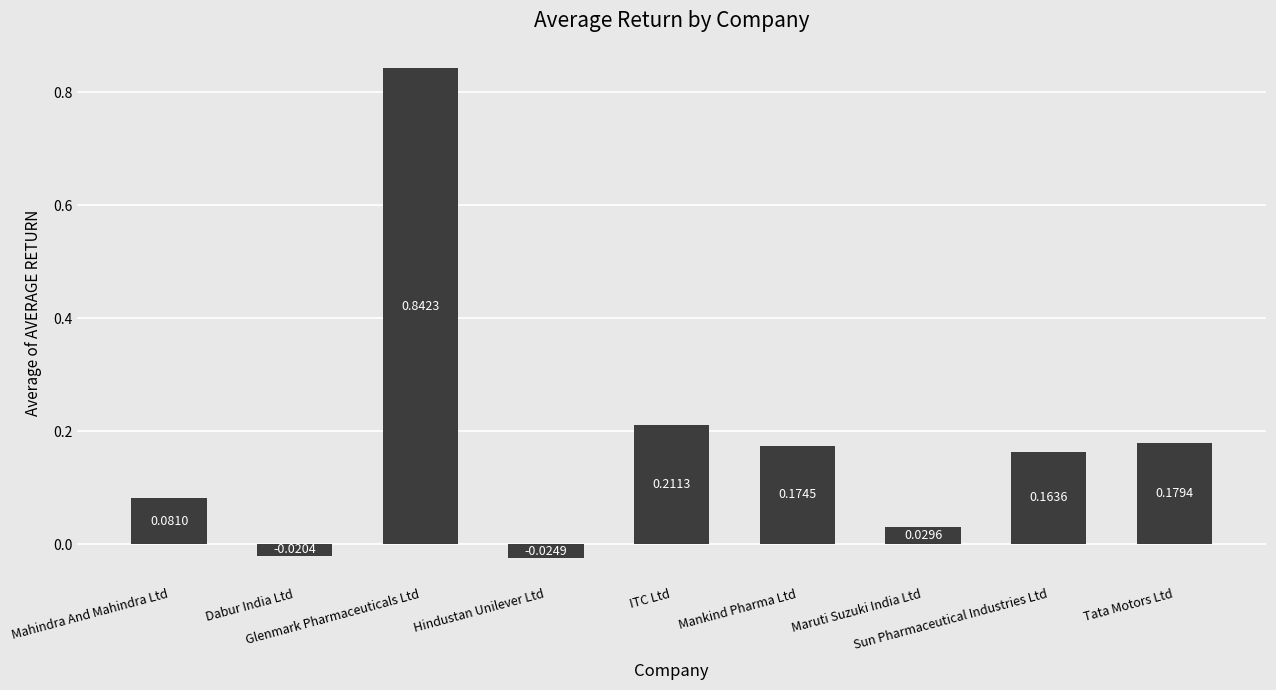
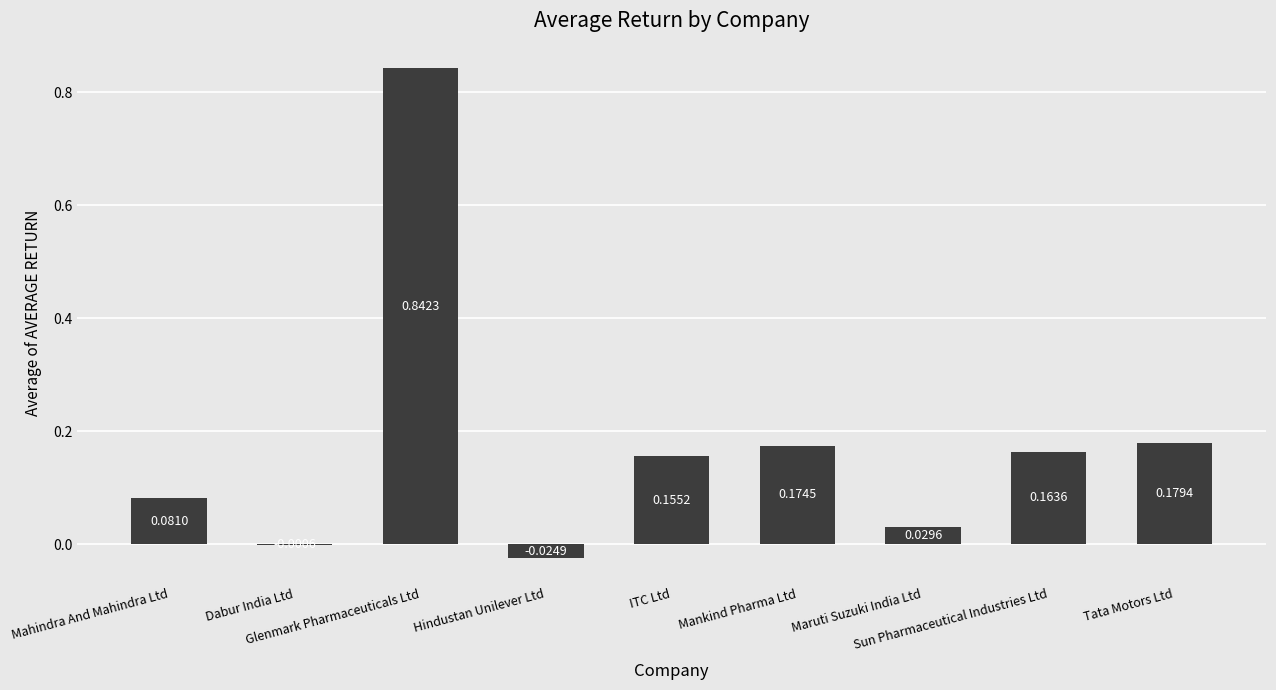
  {
    "Mahindra And Mahindra Ltd": 0.0810,
-   "Dabur India Ltd": -0.02,
+   "Dabur India Ltd": 0.00,
    "Glenmark Pharmaceuticals Ltd": 0.8423,
    "Hindustan Unilever Ltd": -0.0249,
-   "ITC Ltd": 0.2113,
+   "ITC Ltd": 0.1552,
    "Mankind Pharma Ltd": 0.1745,
    "Maruti Suzuki India Ltd": 0.0296,
    "Sun Pharmaceutical Industries Ltd": 0.1636,
    "Tata Motors Ltd": 0.1794
  }
